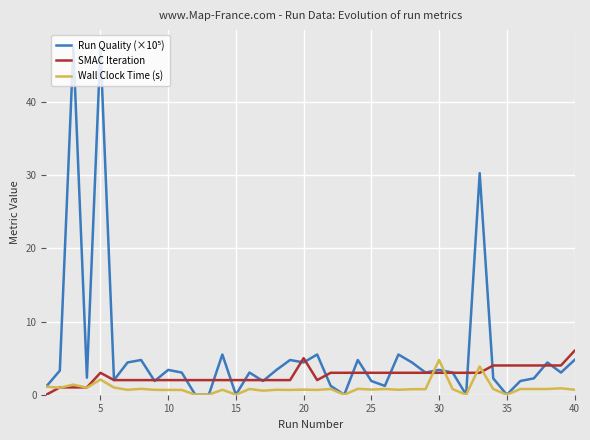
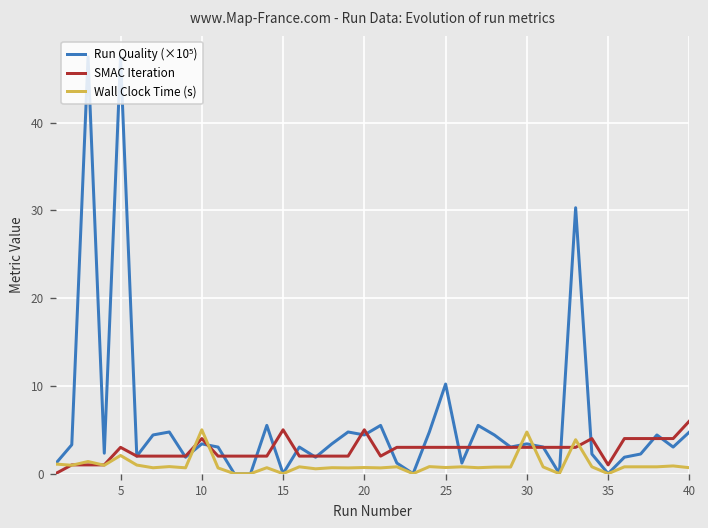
  {
    "Run Quality (×10⁵)": {
      "10": 3,
      "20": 4,
-     "25": 2,
+     "25": 10,
      "30": 3,
      "40": 5
    },
    "SMAC Iteration": {
      "5": 3,
-     "10": 2,
-     "15": 2,
+     "10": 4,
+     "15": 5,
      "20": 5,
      "25": 3,
      "30": 3,
-     "35": 4,
+     "35": 1,
      "40": 6
    },
    "Wall Clock Time (s)": {
      "5": 2,
-     "10": 1,
+     "10": 5,
      "20": 1,
      "25": 1,
      "30": 5,
      "40": 1
    }
  }
